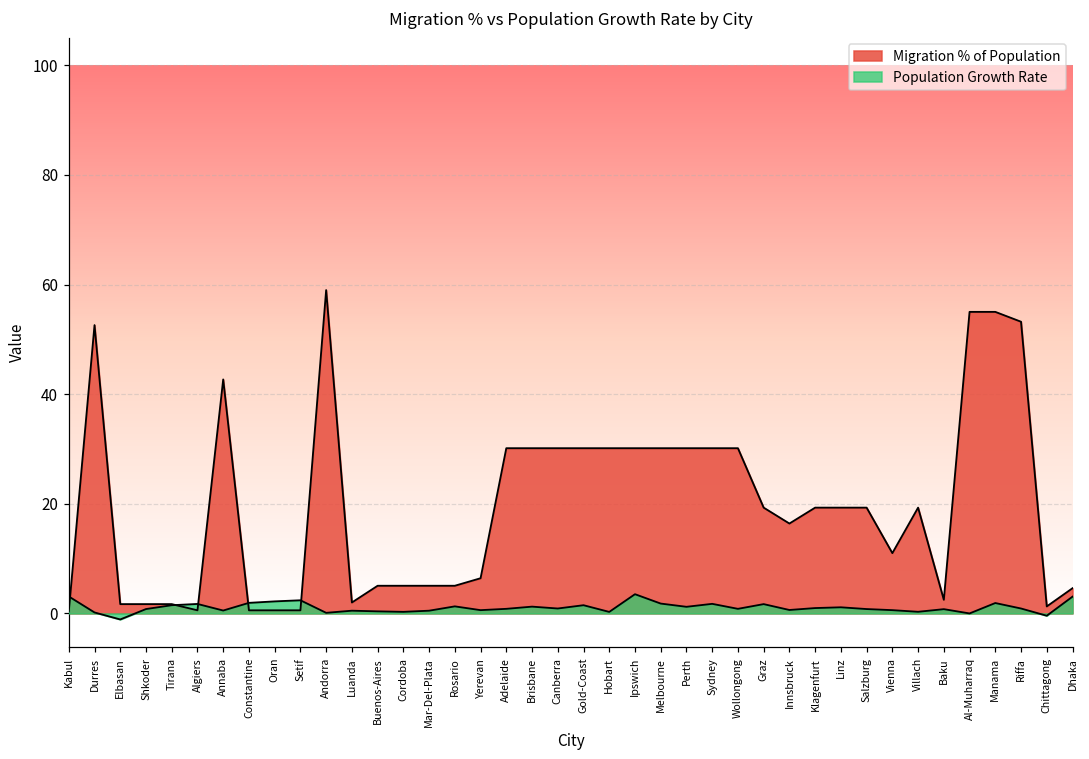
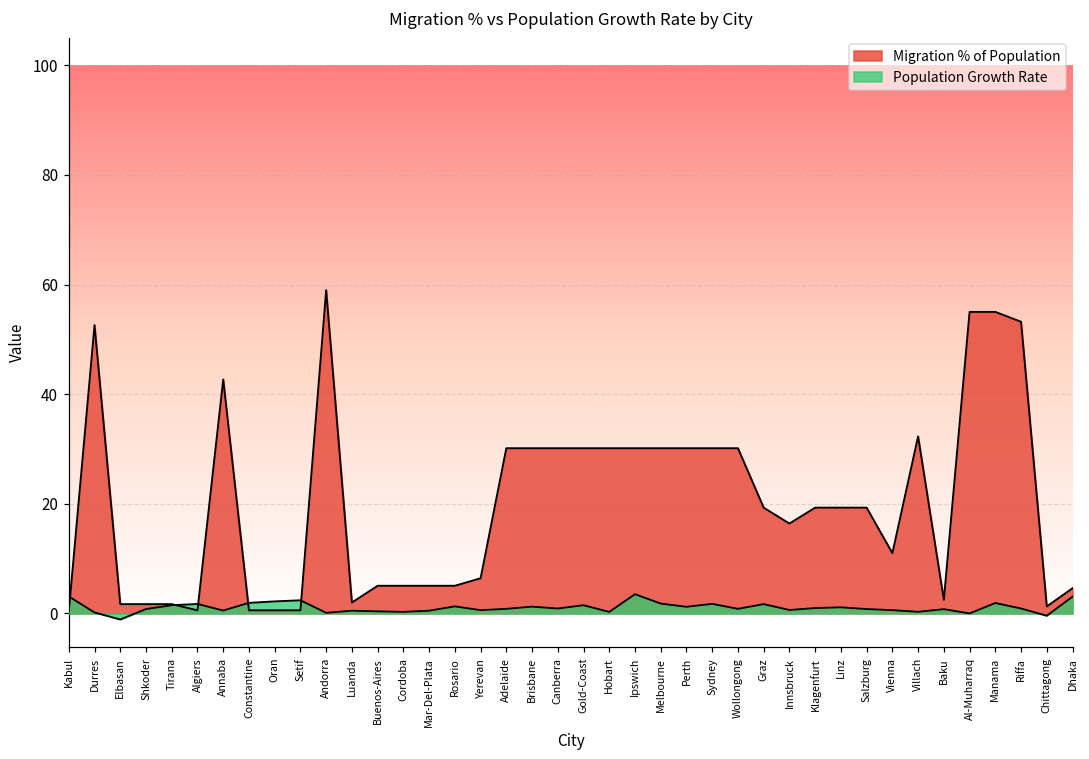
  {
    "Migration % of Population": {
      "Kabul": 0,
      "Durres": 53,
      "Elbasan": 2,
      "Shkoder": 2,
      "Algiers": 1,
      "Annaba": 43,
      "Constantine": 1,
      "Oran": 1,
      "Setif": 1,
      "Andorra": 59,
      "Luanda": 2,
      "Buenos-Aires": 5,
      "Cordoba": 5,
      "Mar-Del-Plata": 5,
      "Rosario": 5,
      "Yerevan": 6,
      "Adelaide": 30,
      "Brisbane": 30,
      "Canberra": 30,
      "Gold-Coast": 30,
      "Hobart": 30,
      "Ipswich": 30,
      "Melbourne": 30,
      "Perth": 30,
      "Sydney": 30,
      "Wollongong": 30,
      "Graz": 19,
      "Innsbruck": 16,
      "Klagenfurt": 19,
      "Linz": 19,
      "Salzburg": 19,
      "Vienna": 11,
-     "Villach": 19,
+     "Villach": 32,
      "Baku": 2,
      "Al-Muharraq": 55,
      "Manama": 55,
      "Riffa": 53,
      "Chittagong": 1,
      "Dhaka": 5
    }
  }
